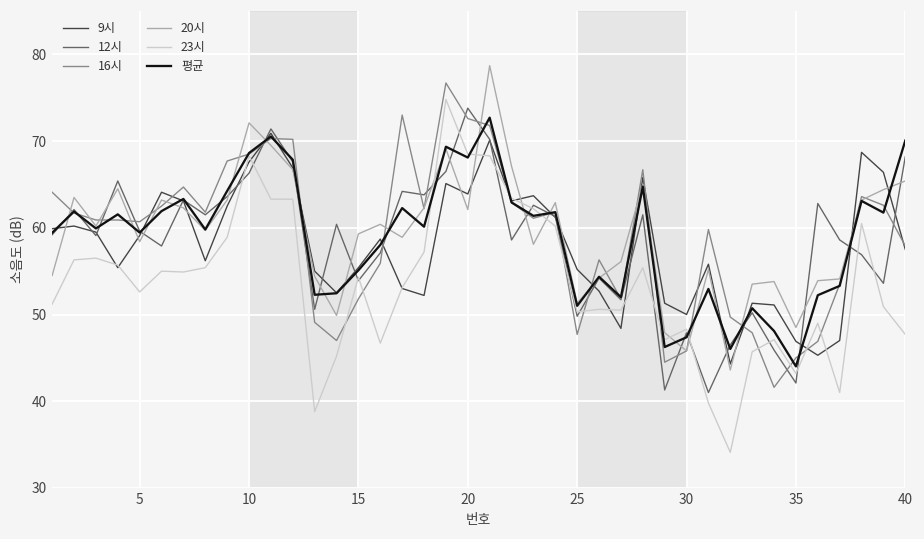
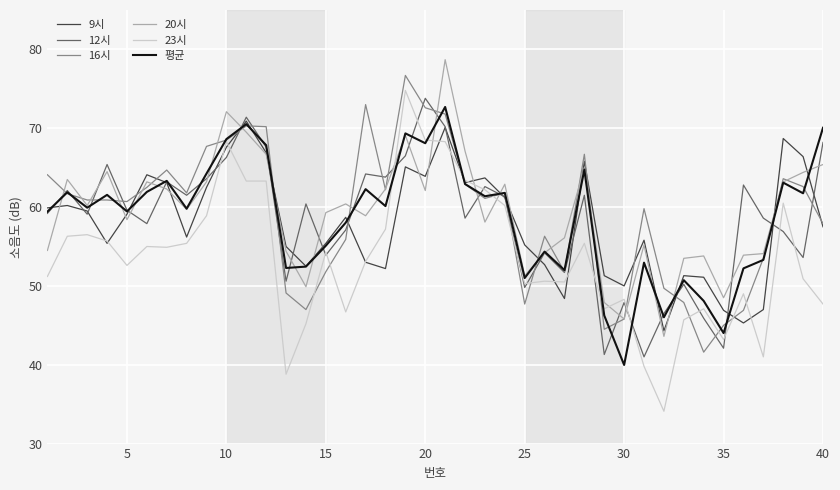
  {
    "평균": {
      "20": 68,
-     "30": 47,
+     "30": 40,
      "35": 44,
      "40": 70
    }
  }
